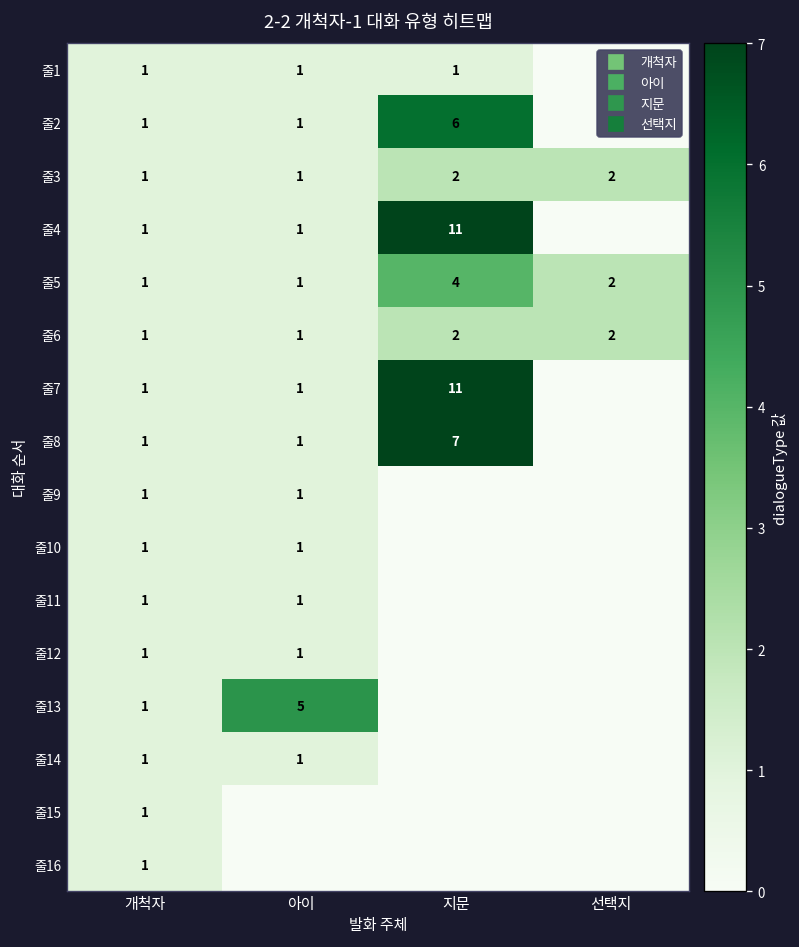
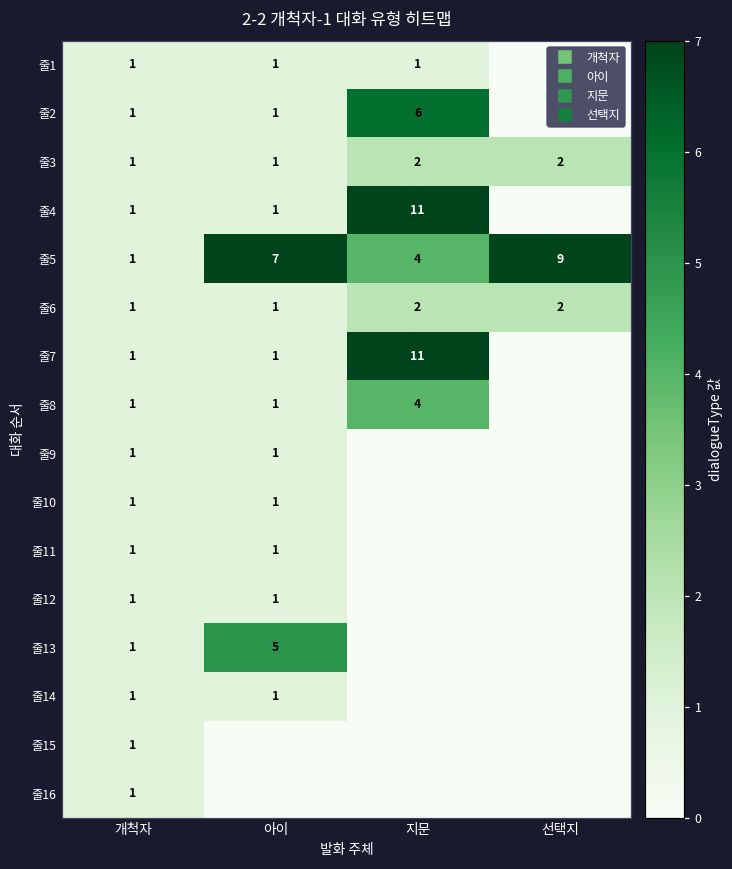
  {
    "줄1": {
      "개척자": 1,
      "아이": 1,
      "지문": 1
    },
    "줄2": {
      "개척자": 1,
      "아이": 1,
      "지문": 6
    },
    "줄3": {
      "개척자": 1,
      "아이": 1,
      "지문": 2,
      "선택지": 2
    },
    "줄4": {
      "개척자": 1,
      "아이": 1,
      "지문": 11
    },
    "줄5": {
      "개척자": 1,
-     "아이": 1,
+     "아이": 7,
      "지문": 4,
-     "선택지": 2
+     "선택지": 9
    },
    "줄6": {
      "개척자": 1,
      "아이": 1,
      "지문": 2,
      "선택지": 2
    },
    "줄7": {
      "개척자": 1,
      "아이": 1,
      "지문": 11
    },
    "줄8": {
      "개척자": 1,
      "아이": 1,
-     "지문": 7
+     "지문": 4
    },
    "줄9": {
      "개척자": 1,
      "아이": 1
    },
    "줄10": {
      "개척자": 1,
      "아이": 1
    },
    "줄11": {
      "개척자": 1,
      "아이": 1
    },
    "줄12": {
      "개척자": 1,
      "아이": 1
    },
    "줄13": {
      "개척자": 1,
      "아이": 5
    },
    "줄14": {
      "개척자": 1,
      "아이": 1
    },
    "줄15": {
      "개척자": 1
    },
    "줄16": {
      "개척자": 1
    }
  }
